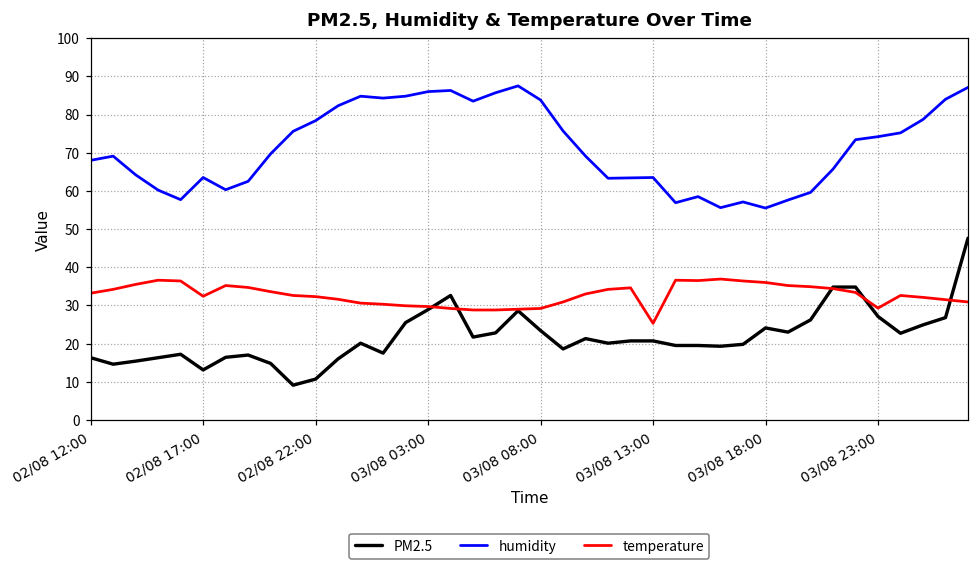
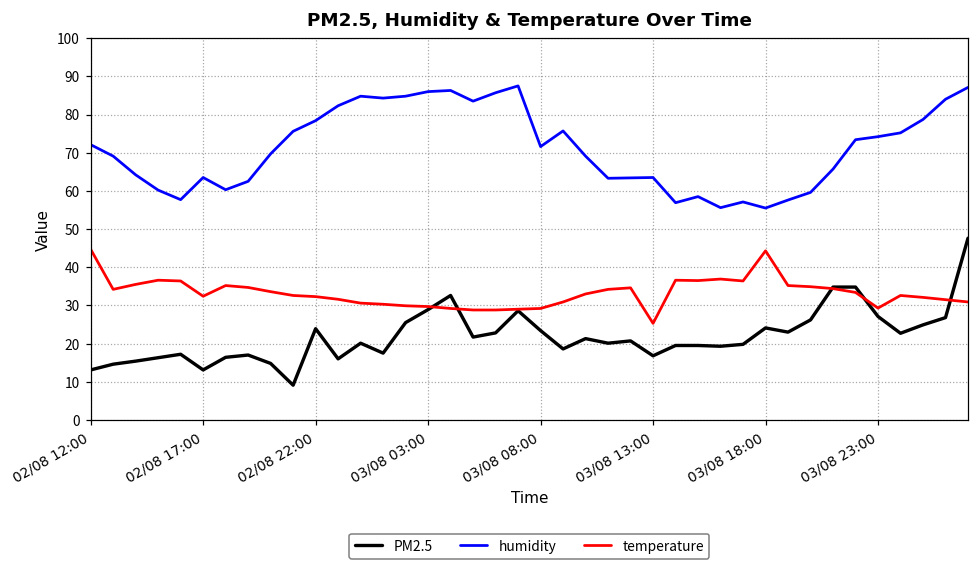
  {
    "PM2.5": {
-     "02/08 12:00": 16,
+     "02/08 12:00": 13,
      "02/08 17:00": 13,
-     "02/08 22:00": 11,
+     "02/08 22:00": 24,
      "03/08 03:00": 29,
      "03/08 08:00": 23,
-     "03/08 13:00": 21,
+     "03/08 13:00": 17,
      "03/08 18:00": 24,
      "03/08 23:00": 27
    },
    "humidity": {
-     "02/08 12:00": 68,
+     "02/08 12:00": 72,
      "02/08 17:00": 64,
      "02/08 22:00": 78,
      "03/08 03:00": 86,
-     "03/08 08:00": 84,
+     "03/08 08:00": 72,
      "03/08 13:00": 64,
      "03/08 18:00": 56,
      "03/08 23:00": 74
    },
    "temperature": {
-     "02/08 12:00": 33,
+     "02/08 12:00": 45,
      "02/08 17:00": 32,
      "02/08 22:00": 32,
      "03/08 03:00": 30,
      "03/08 08:00": 29,
      "03/08 13:00": 25,
-     "03/08 18:00": 36,
+     "03/08 18:00": 44,
      "03/08 23:00": 29
    }
  }
